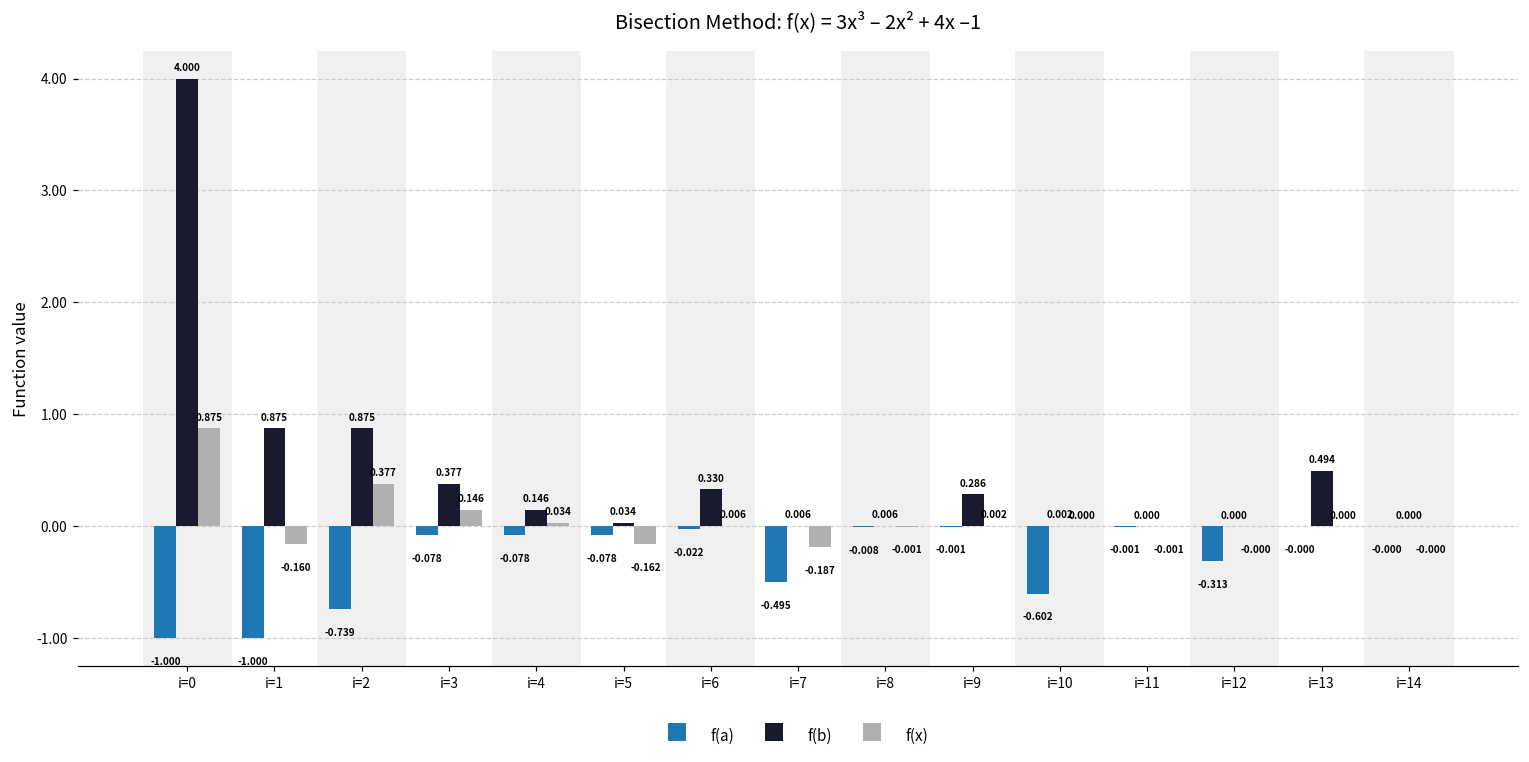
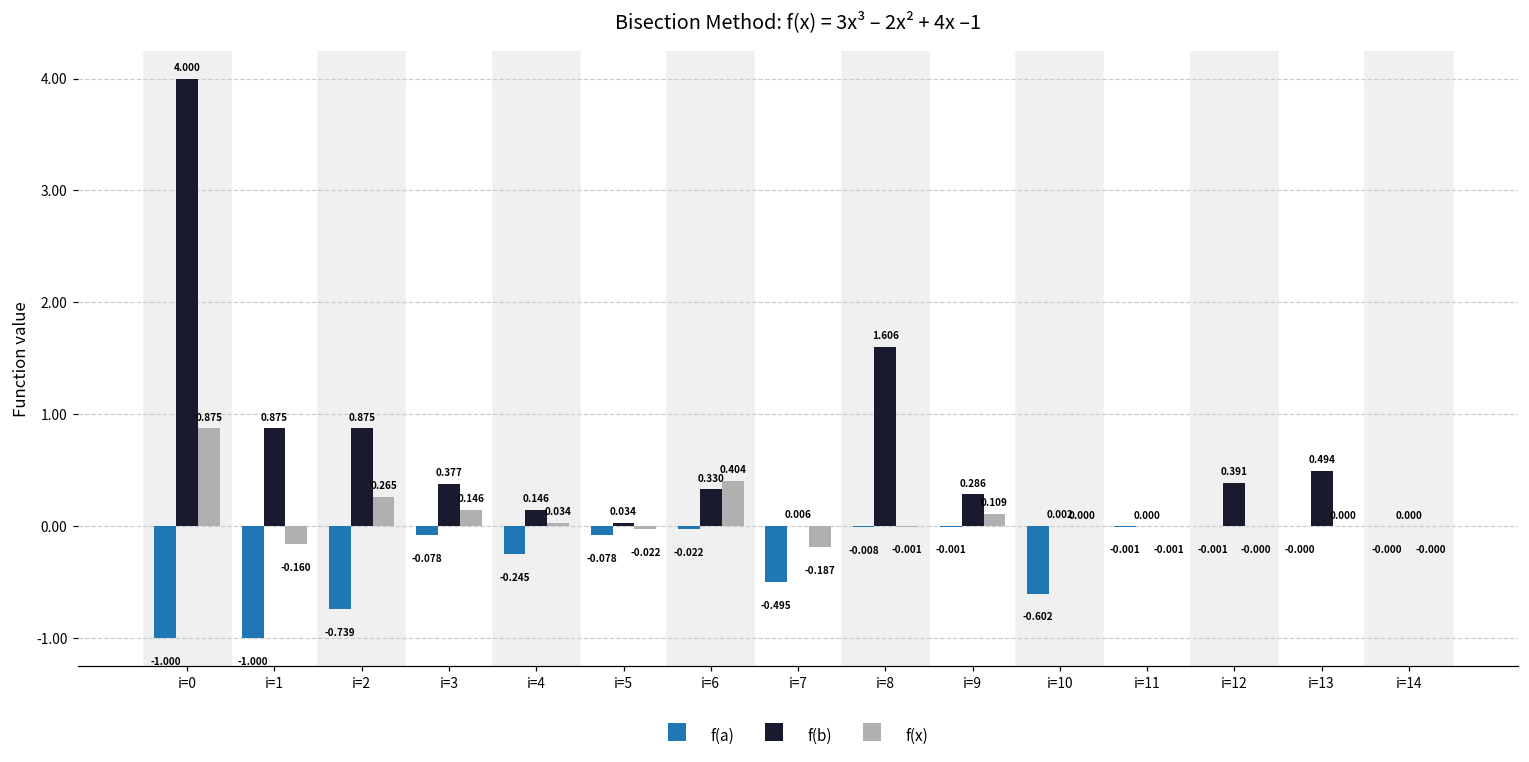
  {
    "f(a)": {
      "i=0": -1.000,
      "i=1": -1.000,
      "i=2": -0.739,
      "i=3": -0.078,
-     "i=4": -0.078,
+     "i=4": -0.245,
      "i=5": -0.078,
      "i=6": -0.022,
      "i=7": -0.495,
      "i=8": -0.008,
      "i=9": -0.001,
      "i=10": -0.602,
      "i=11": -0.001,
-     "i=12": -0.313,
+     "i=12": -0.001,
      "i=13": -0.000,
      "i=14": -0.000
    },
    "f(b)": {
      "i=0": 4.000,
      "i=1": 0.875,
      "i=2": 0.875,
      "i=3": 0.377,
      "i=4": 0.146,
      "i=5": 0.034,
      "i=6": 0.330,
      "i=7": 0.006,
-     "i=8": 0.006,
+     "i=8": 1.606,
      "i=9": 0.286,
      "i=11": 0.000,
-     "i=12": 0.000,
+     "i=12": 0.391,
      "i=13": 0.494,
      "i=14": 0.000
    },
    "f(x)": {
      "i=0": 0.875,
      "i=1": -0.160,
-     "i=2": 0.377,
+     "i=2": 0.265,
      "i=3": 0.146,
      "i=4": 0.034,
-     "i=5": -0.162,
-     "i=6": 0.006,
+     "i=5": -0.022,
+     "i=6": 0.404,
      "i=7": -0.187,
      "i=8": -0.001,
-     "i=9": 0.002,
+     "i=9": 0.109,
      "i=11": -0.001,
      "i=12": -0.000,
      "i=13": 0.000,
      "i=14": -0.000
    }
  }
